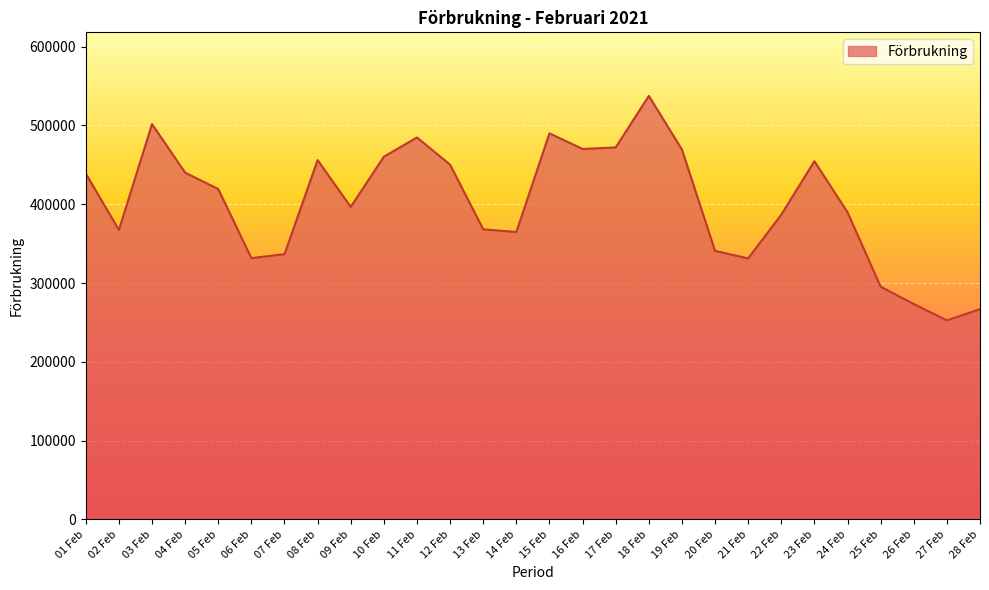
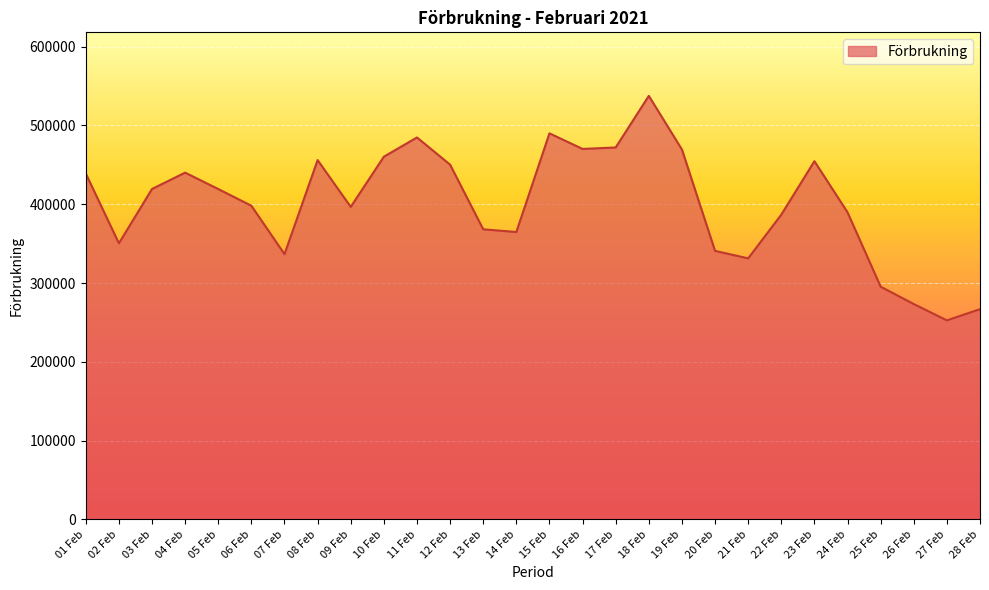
  {
    "01 Feb": 440000,
-   "02 Feb": 370000,
-   "03 Feb": 500000,
+   "02 Feb": 350000,
+   "03 Feb": 420000,
    "04 Feb": 440000,
    "05 Feb": 420000,
-   "06 Feb": 330000,
+   "06 Feb": 400000,
    "07 Feb": 340000,
    "08 Feb": 460000,
    "09 Feb": 400000,
    "10 Feb": 460000,
    "11 Feb": 480000,
    "12 Feb": 450000,
    "13 Feb": 370000,
    "14 Feb": 360000,
    "15 Feb": 490000,
    "16 Feb": 470000,
    "17 Feb": 470000,
    "18 Feb": 540000,
    "19 Feb": 470000,
    "20 Feb": 340000,
    "21 Feb": 330000,
    "22 Feb": 390000,
    "23 Feb": 450000,
    "24 Feb": 390000,
    "25 Feb": 300000,
    "26 Feb": 270000,
    "27 Feb": 250000,
    "28 Feb": 270000
  }
